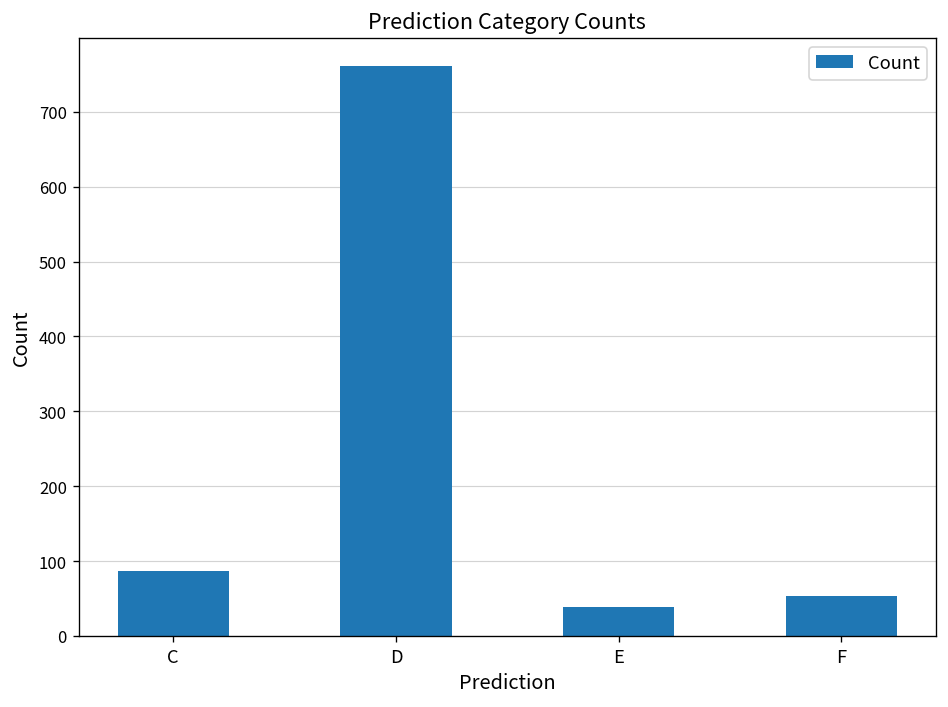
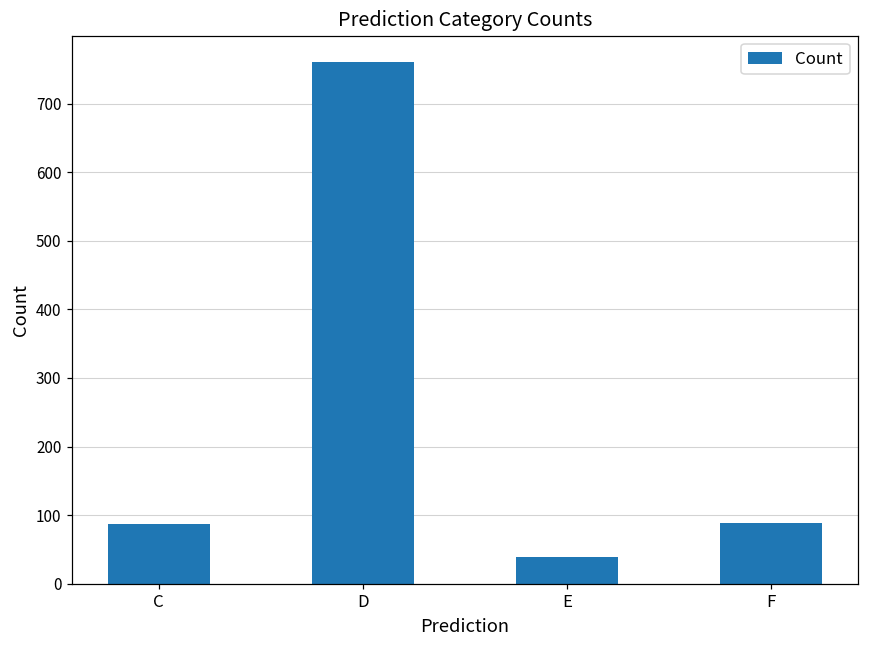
  {
    "C": 90,
    "D": 760,
    "E": 40,
-   "F": 50
+   "F": 90
  }
